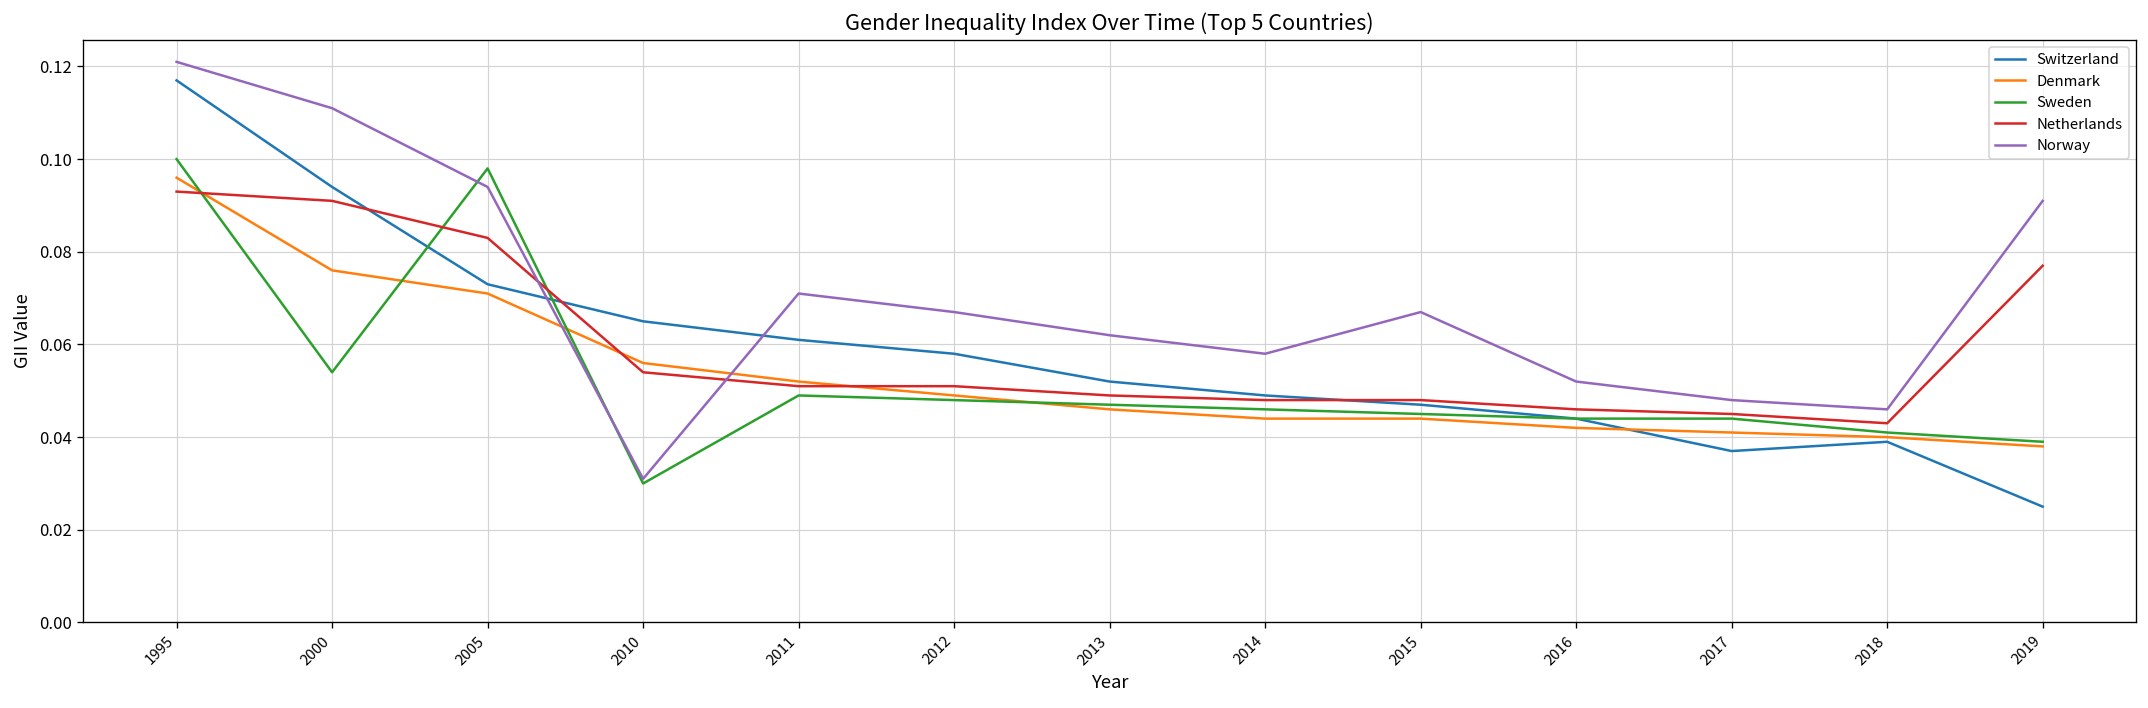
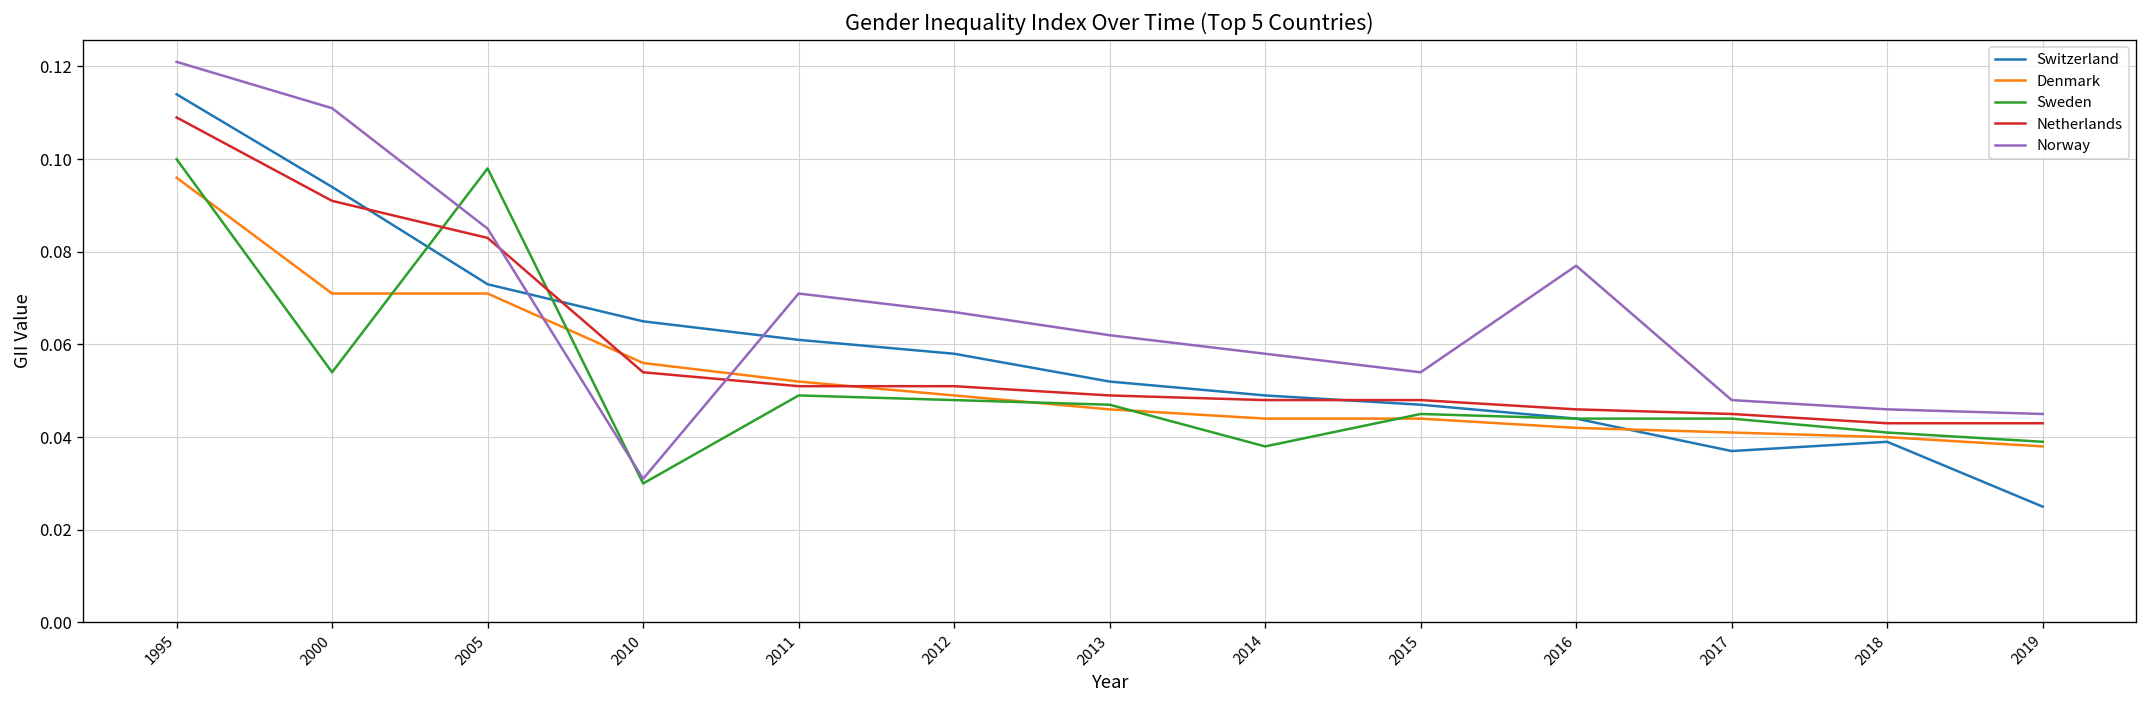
  {
    "Switzerland": {
-     "1995": 0.117,
+     "1995": 0.114,
      "2000": 0.094,
      "2005": 0.073,
      "2010": 0.065,
      "2011": 0.061,
      "2012": 0.058,
      "2013": 0.052,
      "2014": 0.049,
      "2015": 0.047,
      "2017": 0.037,
      "2018": 0.039,
      "2019": 0.025
    },
    "Denmark": {
      "1995": 0.096,
-     "2000": 0.076,
+     "2000": 0.071,
      "2005": 0.071,
      "2010": 0.056,
      "2011": 0.052,
      "2012": 0.049,
      "2013": 0.046,
      "2014": 0.044,
      "2015": 0.044,
      "2016": 0.042,
      "2017": 0.041,
      "2018": 0.040,
      "2019": 0.038
    },
    "Sweden": {
      "1995": 0.100,
      "2000": 0.054,
      "2005": 0.098,
      "2010": 0.030,
      "2011": 0.049,
      "2012": 0.048,
      "2013": 0.047,
-     "2014": 0.046,
+     "2014": 0.038,
      "2015": 0.045,
      "2017": 0.044,
      "2018": 0.041,
      "2019": 0.039
    },
    "Netherlands": {
-     "1995": 0.093,
+     "1995": 0.109,
      "2000": 0.091,
      "2005": 0.083,
      "2010": 0.054,
      "2011": 0.051,
      "2012": 0.051,
      "2013": 0.049,
      "2014": 0.048,
      "2015": 0.048,
      "2016": 0.046,
      "2017": 0.045,
      "2018": 0.043,
-     "2019": 0.077
+     "2019": 0.043
    },
    "Norway": {
      "1995": 0.121,
      "2000": 0.111,
-     "2005": 0.094,
+     "2005": 0.085,
      "2010": 0.031,
      "2011": 0.071,
      "2012": 0.067,
      "2013": 0.062,
      "2014": 0.058,
-     "2015": 0.067,
-     "2016": 0.052,
+     "2015": 0.054,
+     "2016": 0.077,
      "2017": 0.048,
      "2018": 0.046,
-     "2019": 0.091
+     "2019": 0.045
    }
  }
